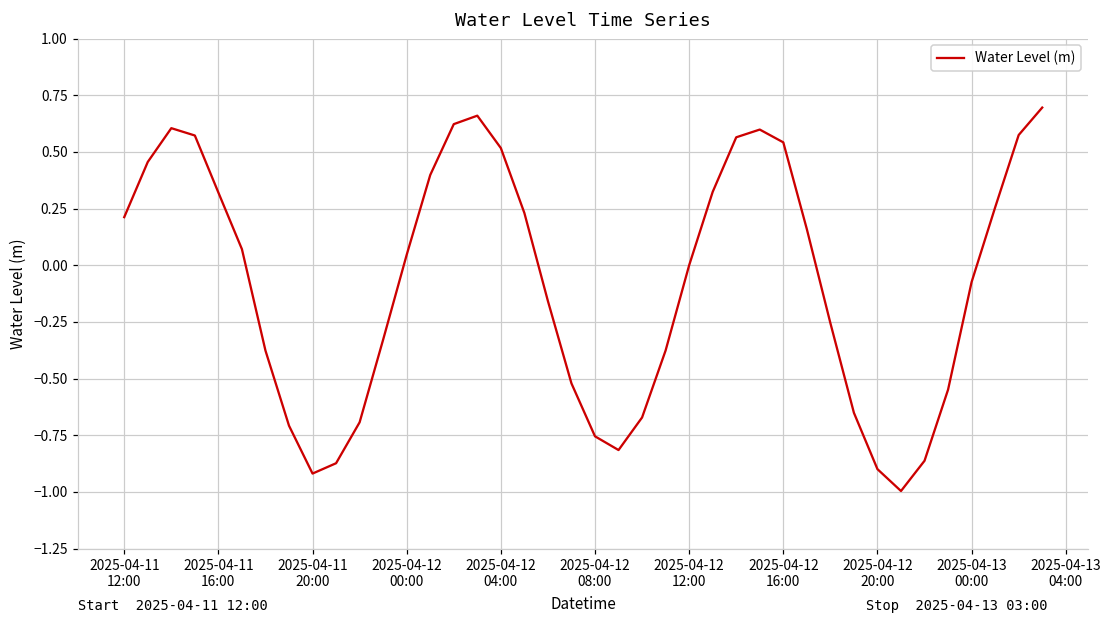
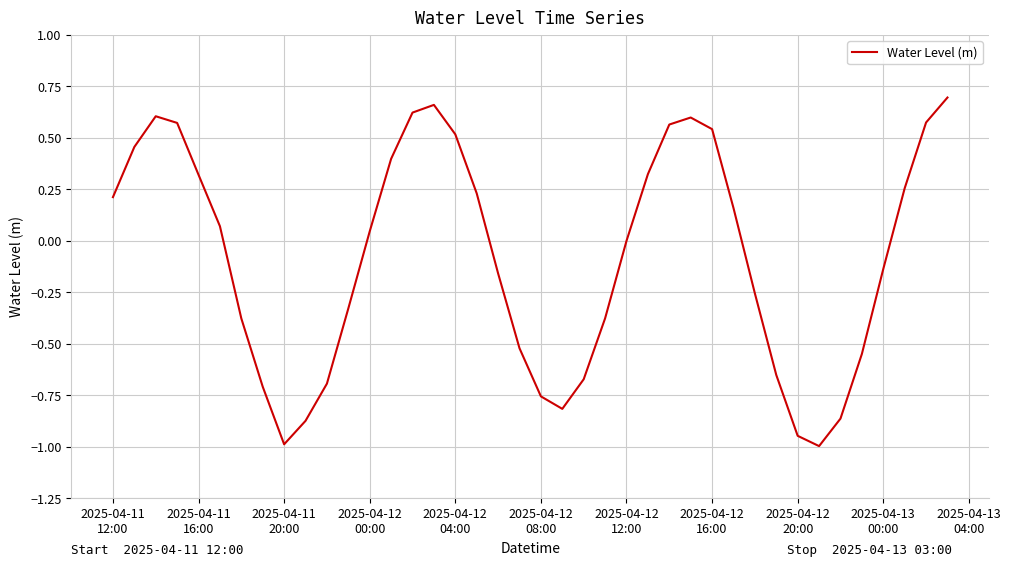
  {
    "2025-04-11 12:00": 0.21,
    "2025-04-11 16:00": 0.32,
-   "2025-04-11 20:00": -0.92,
+   "2025-04-11 20:00": -0.99,
    "2025-04-12 00:00": 0.05,
    "2025-04-12 04:00": 0.52,
    "2025-04-12 08:00": -0.76,
    "2025-04-12 12:00": 0.00,
    "2025-04-12 16:00": 0.54,
-   "2025-04-12 20:00": -0.90,
-   "2025-04-13 00:00": -0.07
+   "2025-04-12 20:00": -0.95,
+   "2025-04-13 00:00": -0.14
  }
